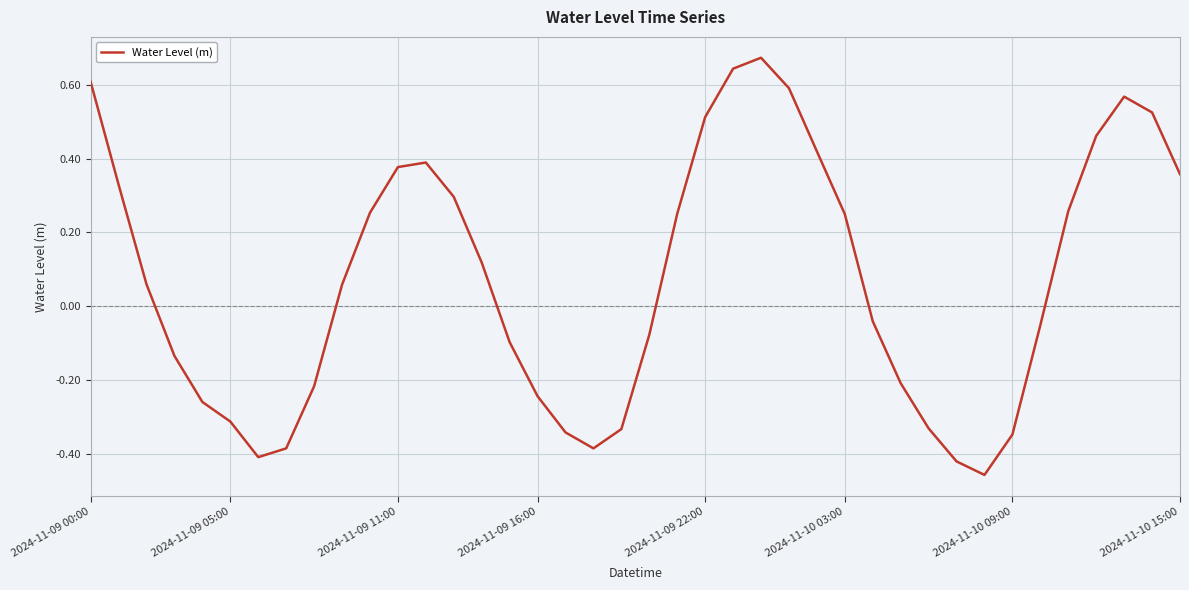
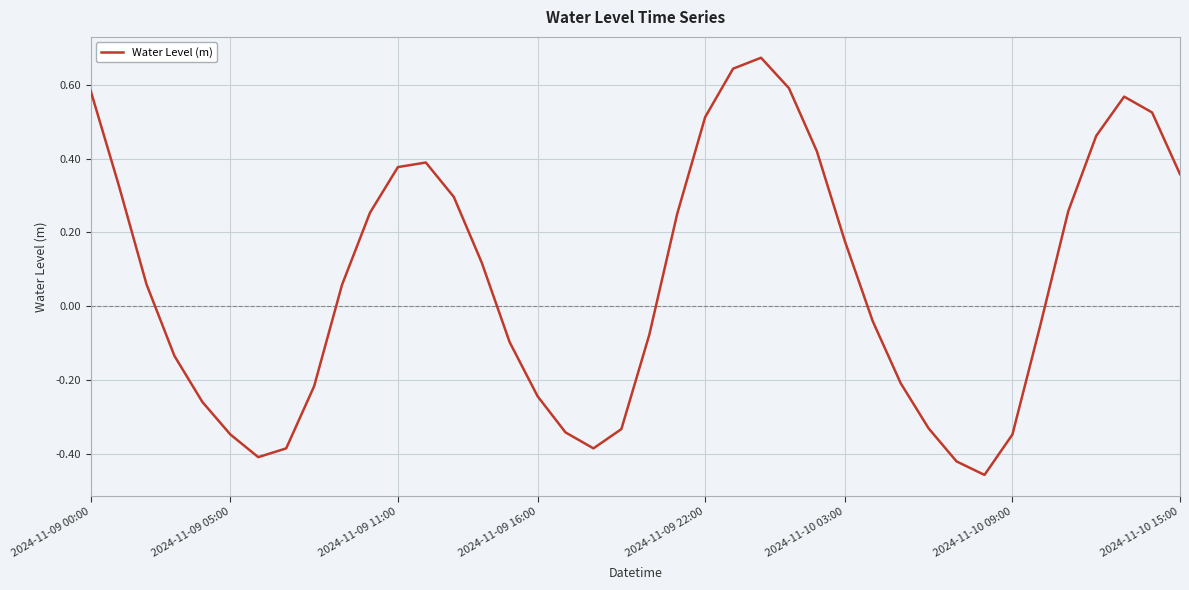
  {
-   "2024-11-09 00:00": 0.61,
-   "2024-11-09 05:00": -0.31,
+   "2024-11-09 00:00": 0.58,
+   "2024-11-09 05:00": -0.35,
    "2024-11-09 11:00": 0.38,
    "2024-11-09 16:00": -0.24,
    "2024-11-09 22:00": 0.51,
-   "2024-11-10 03:00": 0.25,
+   "2024-11-10 03:00": 0.18,
    "2024-11-10 09:00": -0.35,
    "2024-11-10 15:00": 0.36
  }
